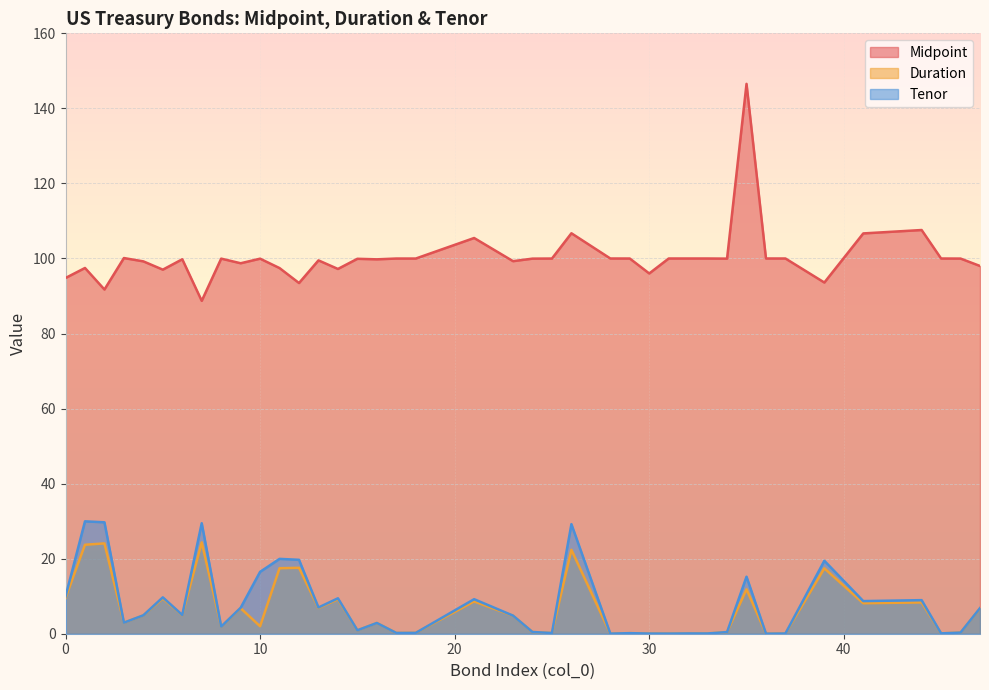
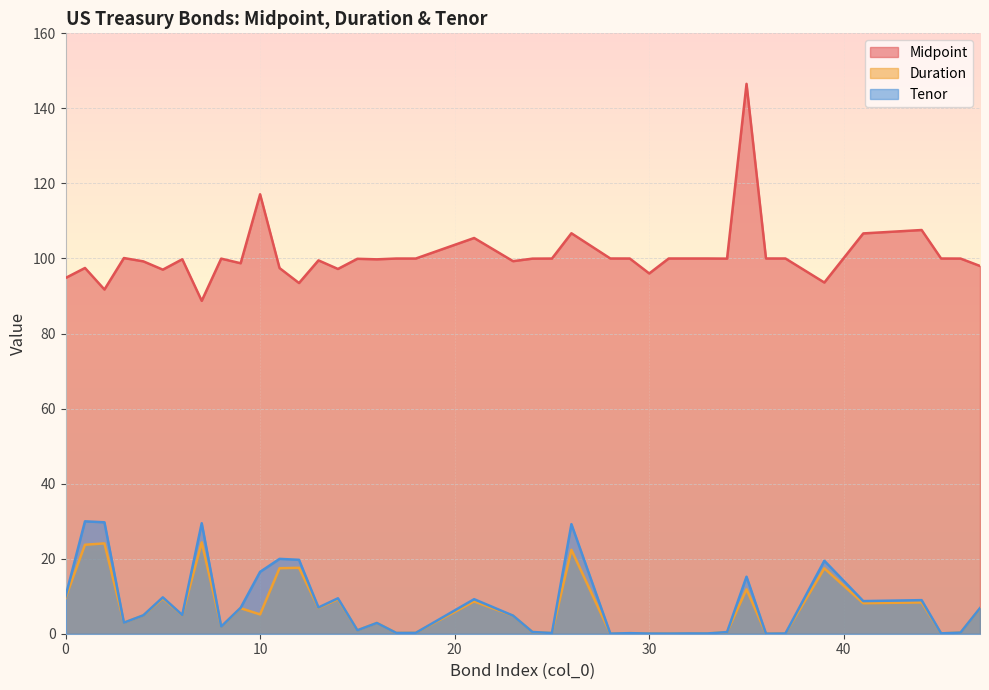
  {
    "Midpoint": {
      "0": 95,
-     "10": 100,
+     "10": 117,
      "30": 96
    },
    "Duration": {
-     "10": 2
+     "10": 5
    },
    "Tenor": {
      "10": 16
    }
  }
